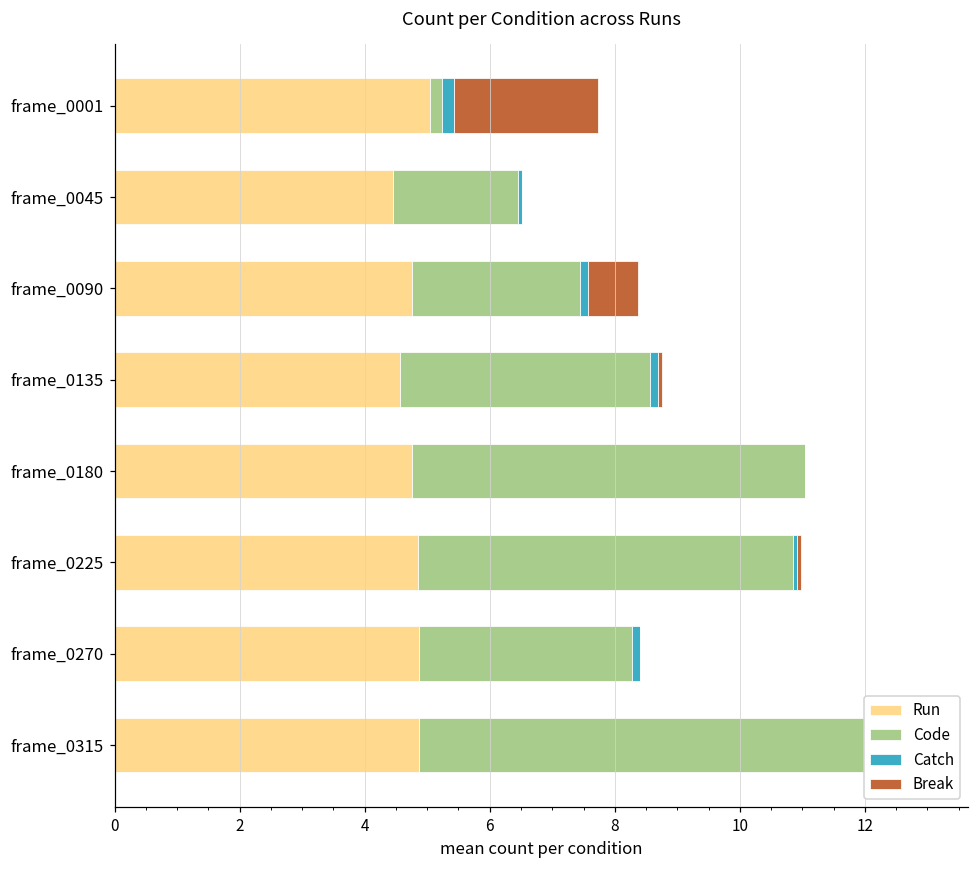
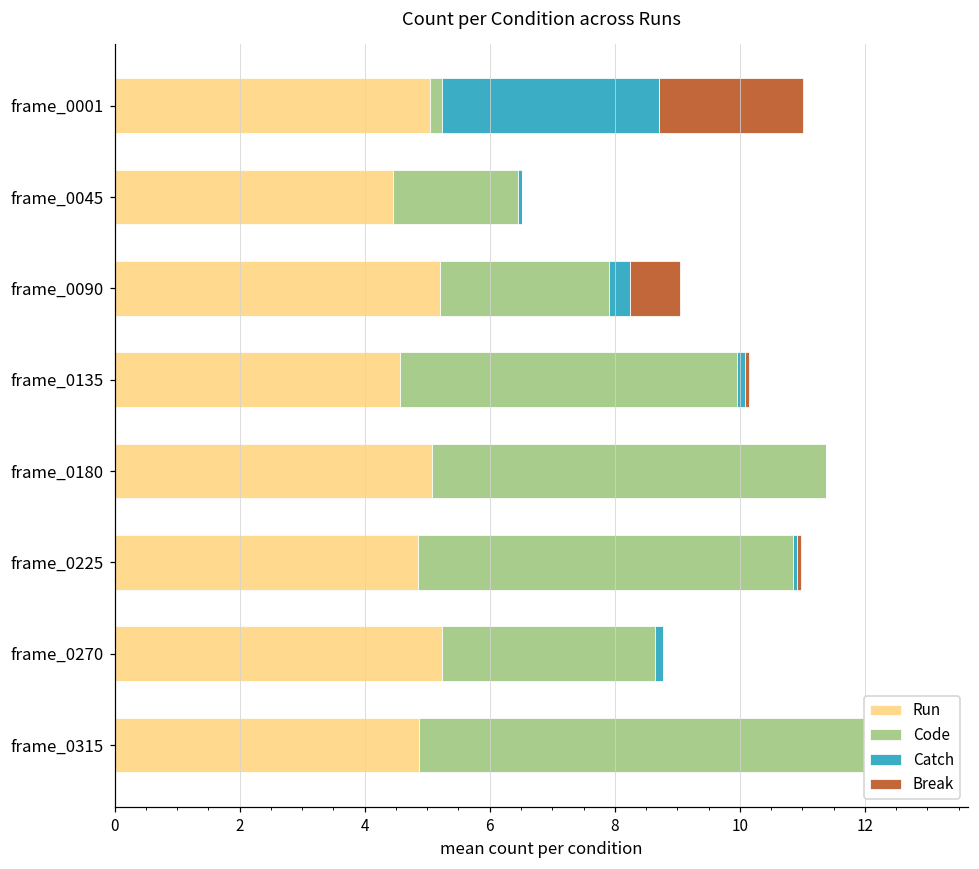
  {
    "Run": {
      "frame_0001": 5.0,
      "frame_0045": 4.5,
-     "frame_0090": 4.8,
+     "frame_0090": 5.2,
      "frame_0135": 4.6,
-     "frame_0180": 4.8,
+     "frame_0180": 5.1,
      "frame_0225": 4.8,
-     "frame_0270": 4.9,
+     "frame_0270": 5.2,
      "frame_0315": 4.9
    },
    "Code": {
      "frame_0001": 0.2,
      "frame_0045": 2.0,
      "frame_0090": 2.7,
-     "frame_0135": 4.0,
+     "frame_0135": 5.4,
      "frame_0180": 6.3,
      "frame_0225": 6.0,
      "frame_0270": 3.4
    },
    "Catch": {
-     "frame_0001": 0.2,
+     "frame_0001": 3.5,
      "frame_0045": 0.1,
-     "frame_0090": 0.1,
+     "frame_0090": 0.3,
      "frame_0135": 0.1,
      "frame_0180": 0.0,
      "frame_0225": 0.1,
      "frame_0270": 0.1
    },
    "Break": {
      "frame_0001": 2.3,
      "frame_0045": 0.0,
      "frame_0090": 0.8,
      "frame_0135": 0.1,
      "frame_0180": 0.0,
      "frame_0225": 0.1,
      "frame_0270": 0.0
    }
  }
